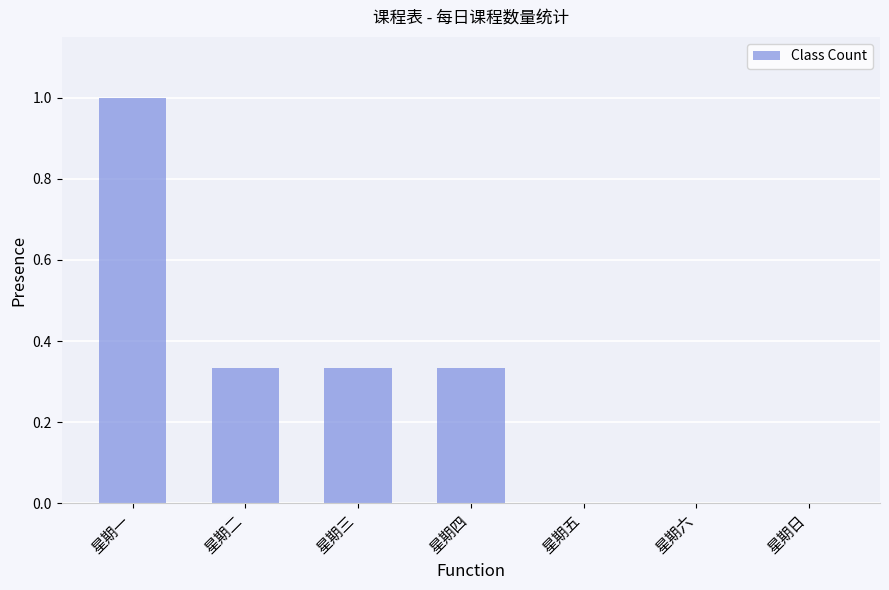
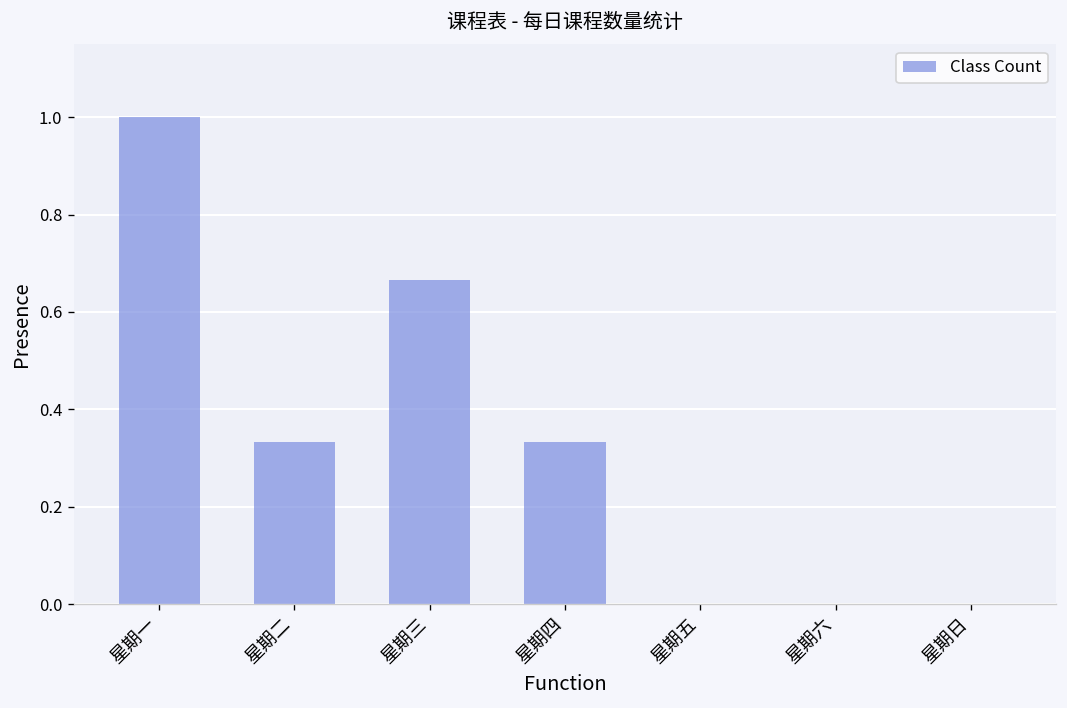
  {
    "星期一": 1.00,
    "星期二": 0.33,
-   "星期三": 0.33,
+   "星期三": 0.67,
    "星期四": 0.33,
    "星期五": 0.00,
    "星期六": 0.00,
    "星期日": 0.00
  }
